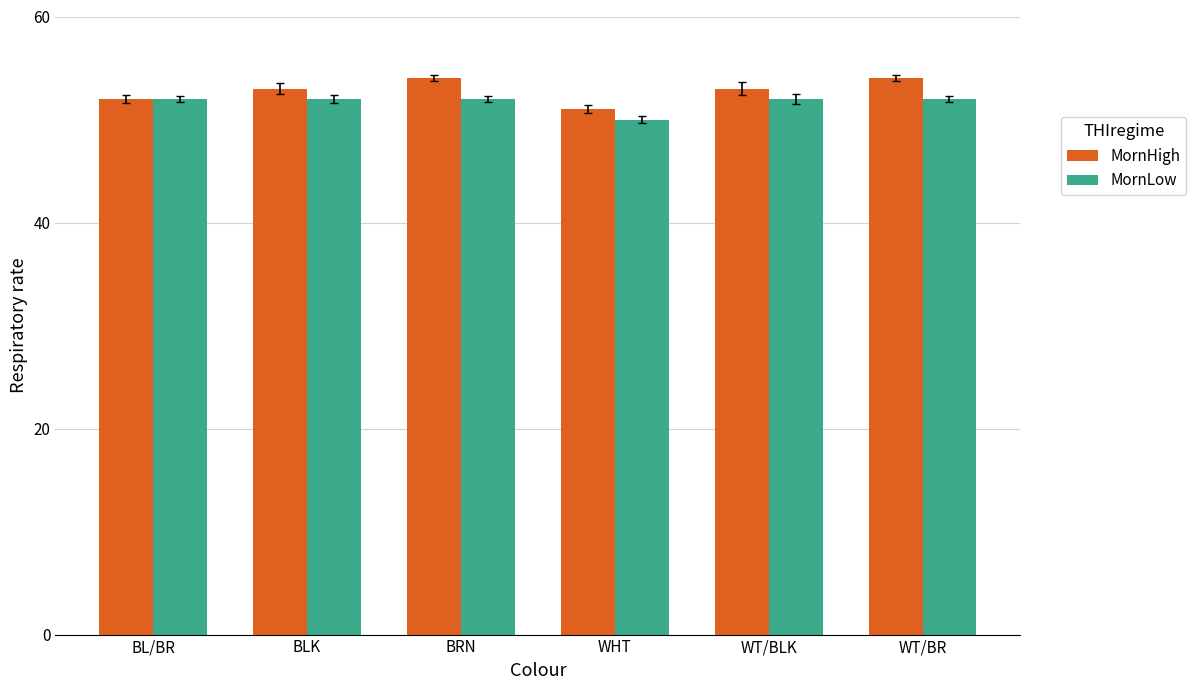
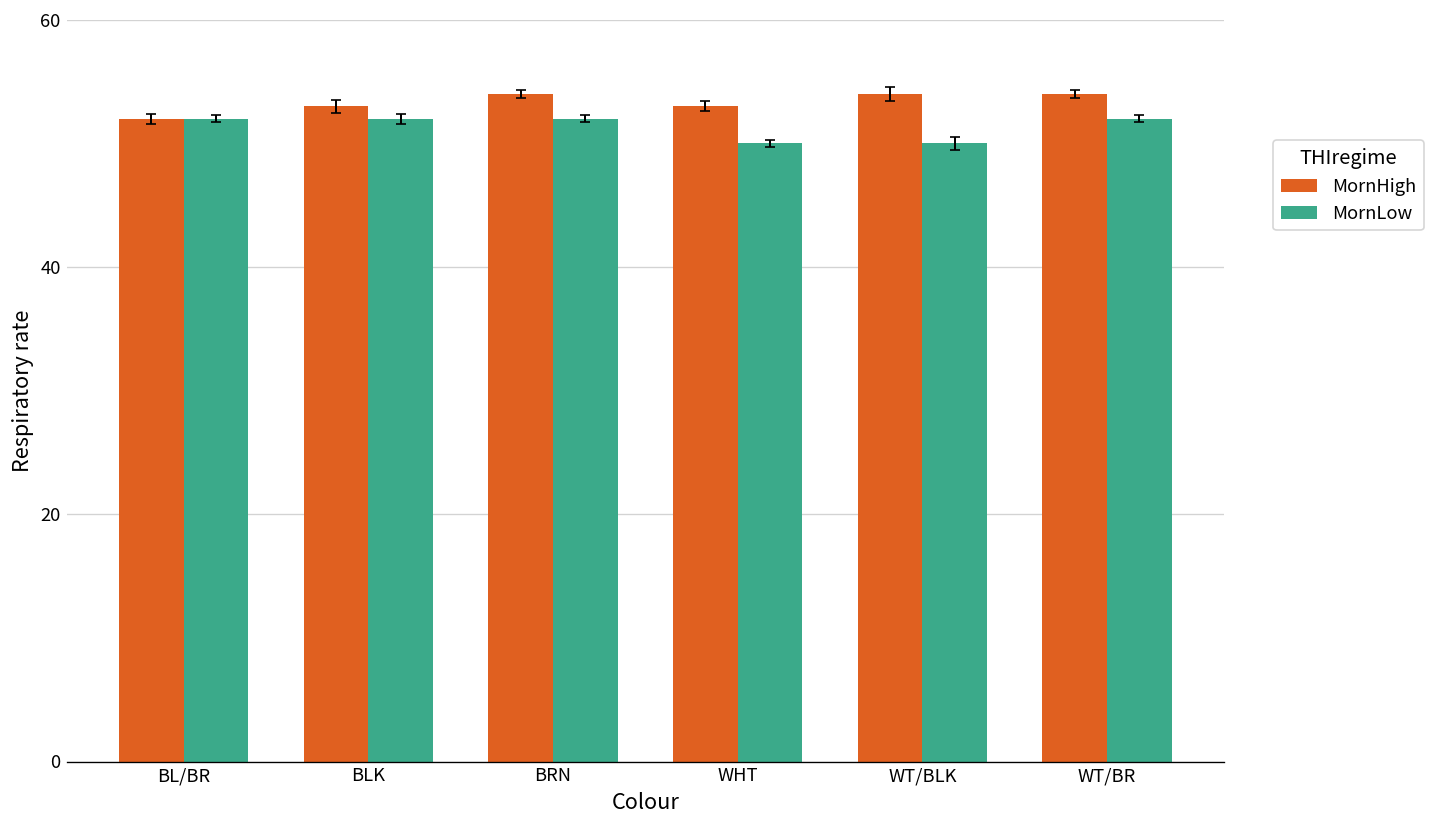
  {
    "MornHigh": {
      "BL/BR": 52,
      "BLK": 53,
      "BRN": 54,
-     "WHT": 51,
-     "WT/BLK": 53,
+     "WHT": 53,
+     "WT/BLK": 54,
      "WT/BR": 54
    },
    "MornLow": {
      "BL/BR": 52,
      "BLK": 52,
      "BRN": 52,
      "WHT": 50,
-     "WT/BLK": 52,
+     "WT/BLK": 50,
      "WT/BR": 52
    }
  }
